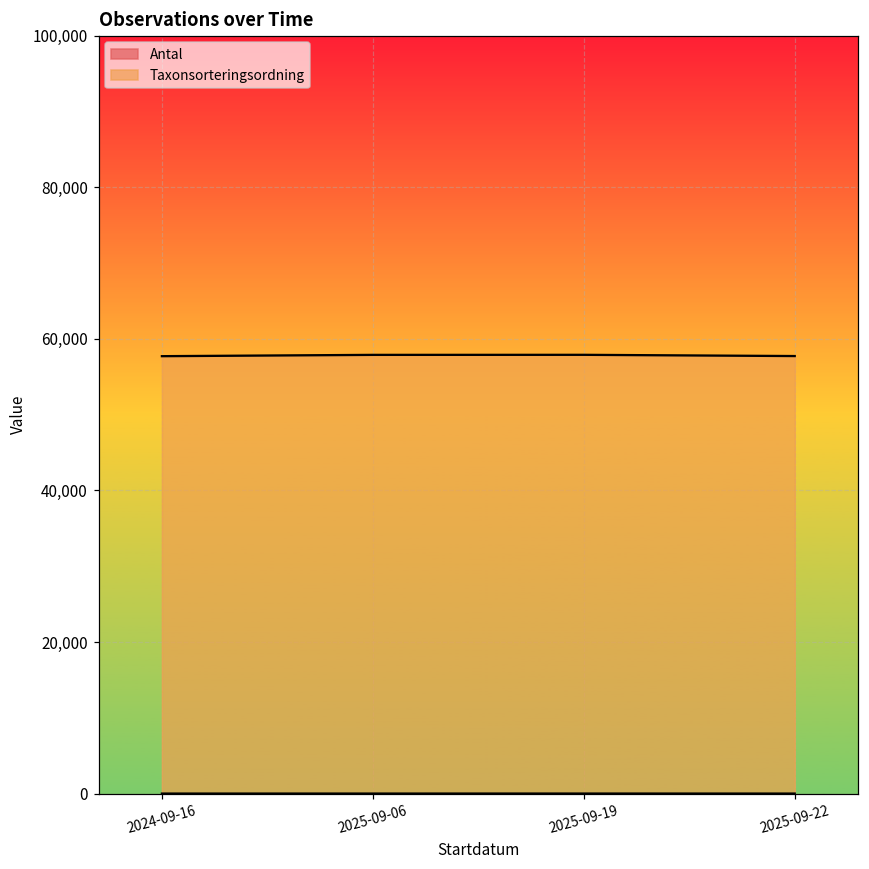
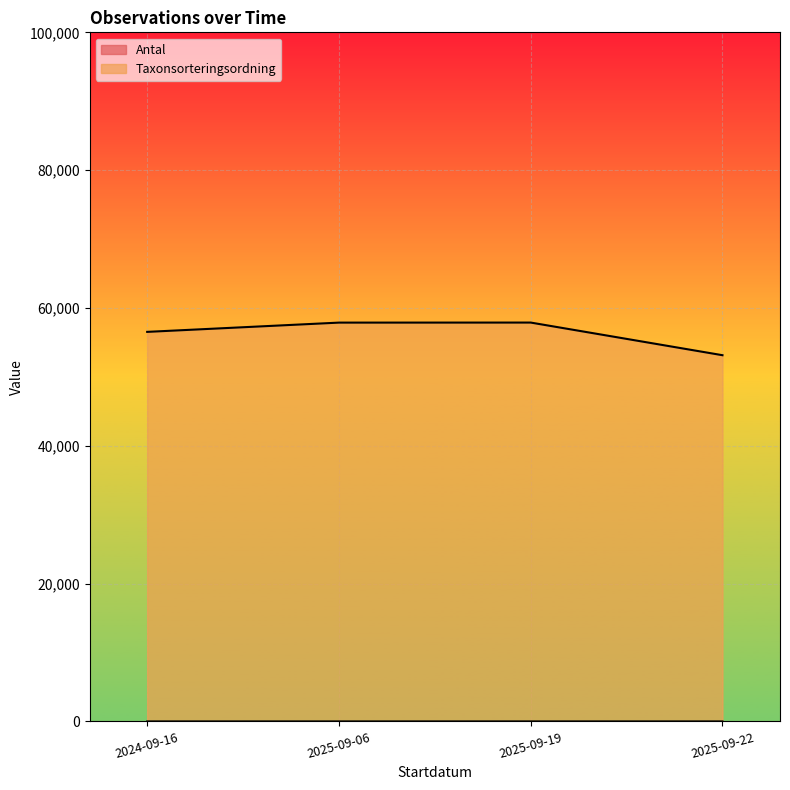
  {
    "Antal": {
      "2024-09-16": "0",
      "2025-09-06": "0",
      "2025-09-19": "0",
      "2025-09-22": "0"
    },
    "Taxonsorteringsordning": {
-     "2024-09-16": "58,000",
+     "2024-09-16": "57,000",
      "2025-09-06": "58,000",
      "2025-09-19": "58,000",
-     "2025-09-22": "58,000"
+     "2025-09-22": "53,000"
    }
  }
